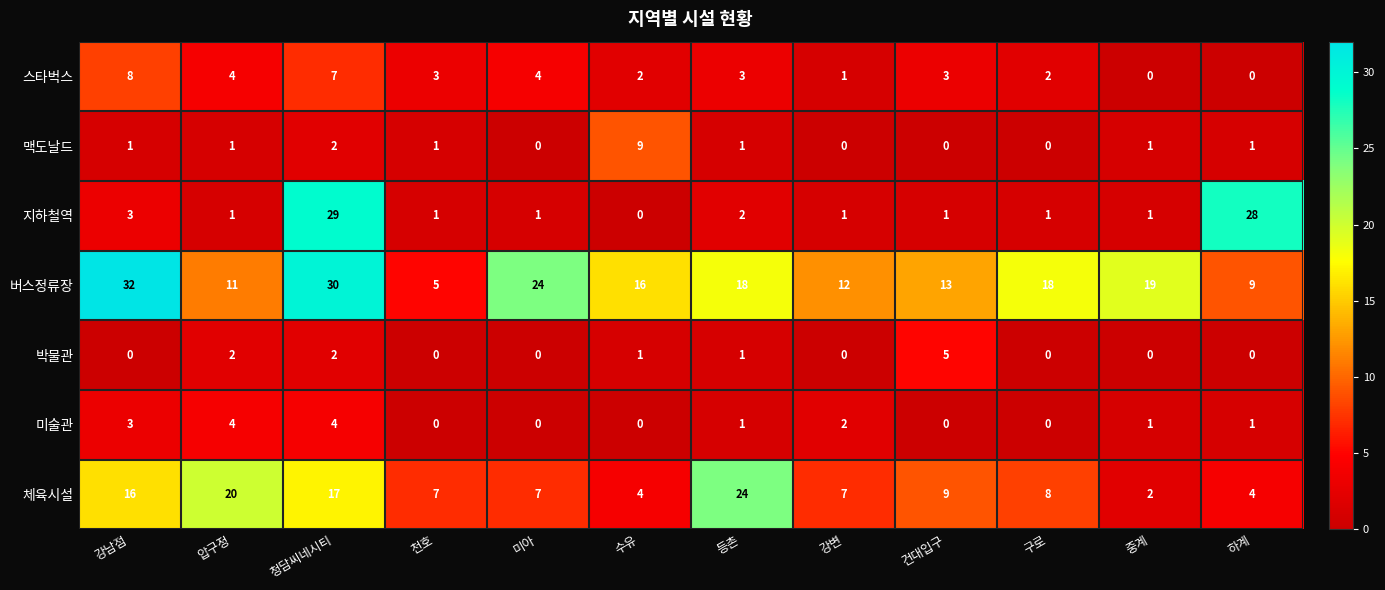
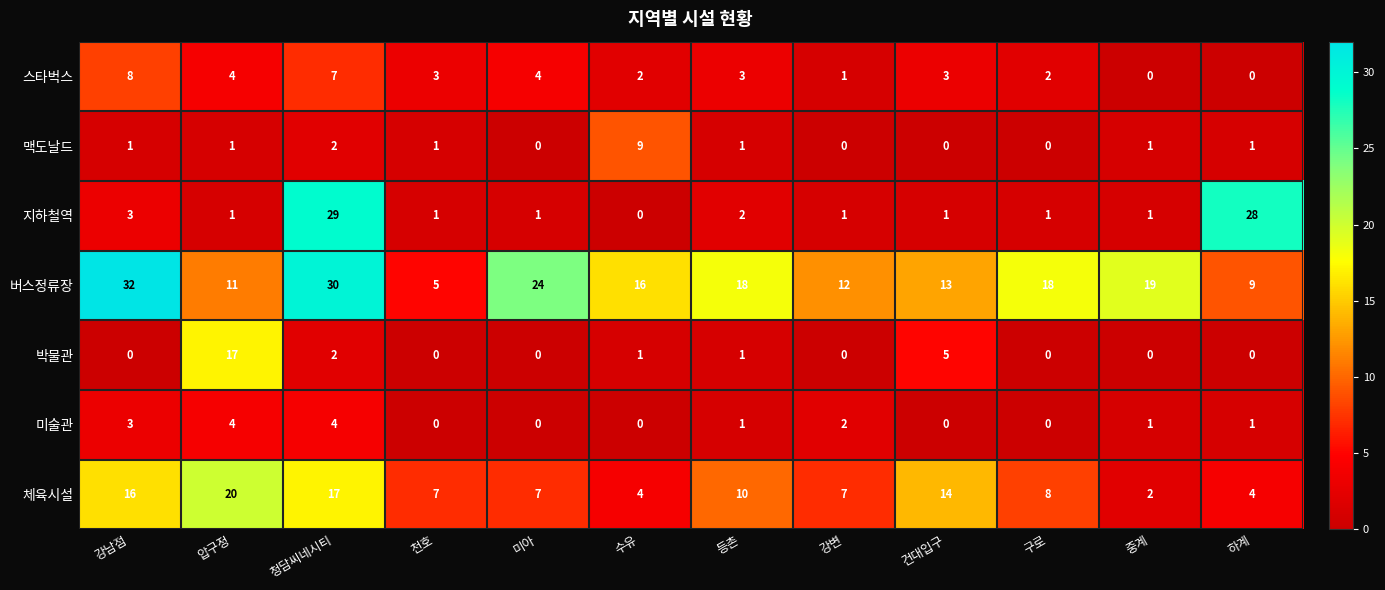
  {
    "스타벅스": {
      "강남점": 8,
      "압구정": 4,
      "청담씨네시티": 7,
      "천호": 3,
      "미아": 4,
      "수유": 2,
      "등촌": 3,
      "강변": 1,
      "건대입구": 3,
      "구로": 2,
      "중계": 0,
      "하계": 0
    },
    "맥도날드": {
      "강남점": 1,
      "압구정": 1,
      "청담씨네시티": 2,
      "천호": 1,
      "미아": 0,
      "수유": 9,
      "등촌": 1,
      "강변": 0,
      "건대입구": 0,
      "구로": 0,
      "중계": 1,
      "하계": 1
    },
    "지하철역": {
      "강남점": 3,
      "압구정": 1,
      "청담씨네시티": 29,
      "천호": 1,
      "미아": 1,
      "수유": 0,
      "등촌": 2,
      "강변": 1,
      "건대입구": 1,
      "구로": 1,
      "중계": 1,
      "하계": 28
    },
    "버스정류장": {
      "강남점": 32,
      "압구정": 11,
      "청담씨네시티": 30,
      "천호": 5,
      "미아": 24,
      "수유": 16,
      "등촌": 18,
      "강변": 12,
      "건대입구": 13,
      "구로": 18,
      "중계": 19,
      "하계": 9
    },
    "박물관": {
      "강남점": 0,
-     "압구정": 2,
+     "압구정": 17,
      "청담씨네시티": 2,
      "천호": 0,
      "미아": 0,
      "수유": 1,
      "등촌": 1,
      "강변": 0,
      "건대입구": 5,
      "구로": 0,
      "중계": 0,
      "하계": 0
    },
    "미술관": {
      "강남점": 3,
      "압구정": 4,
      "청담씨네시티": 4,
      "천호": 0,
      "미아": 0,
      "수유": 0,
      "등촌": 1,
      "강변": 2,
      "건대입구": 0,
      "구로": 0,
      "중계": 1,
      "하계": 1
    },
    "체육시설": {
      "강남점": 16,
      "압구정": 20,
      "청담씨네시티": 17,
      "천호": 7,
      "미아": 7,
      "수유": 4,
-     "등촌": 24,
+     "등촌": 10,
      "강변": 7,
-     "건대입구": 9,
+     "건대입구": 14,
      "구로": 8,
      "중계": 2,
      "하계": 4
    }
  }
